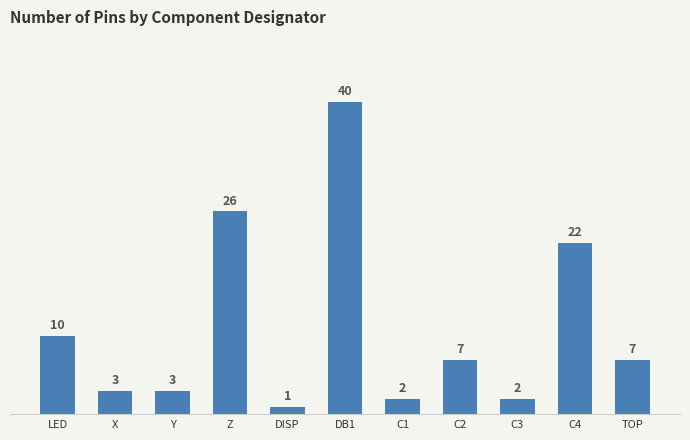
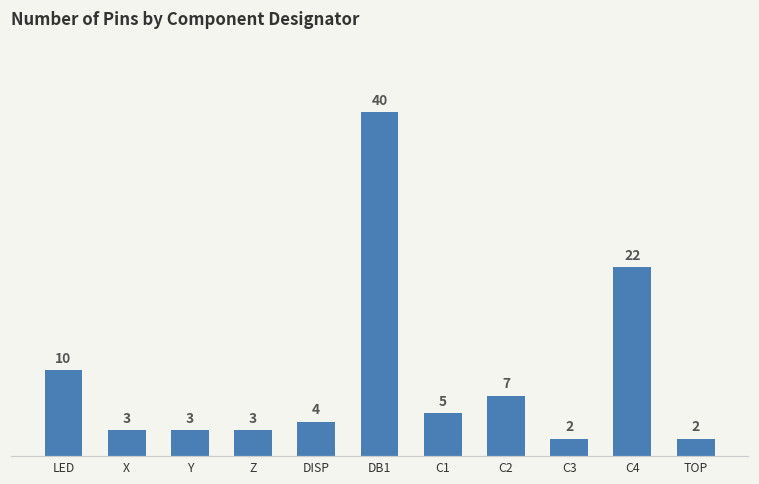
  {
    "LED": 10,
    "X": 3,
    "Y": 3,
-   "Z": 26,
-   "DISP": 1,
+   "Z": 3,
+   "DISP": 4,
    "DB1": 40,
-   "C1": 2,
+   "C1": 5,
    "C2": 7,
    "C3": 2,
    "C4": 22,
-   "TOP": 7
+   "TOP": 2
  }
